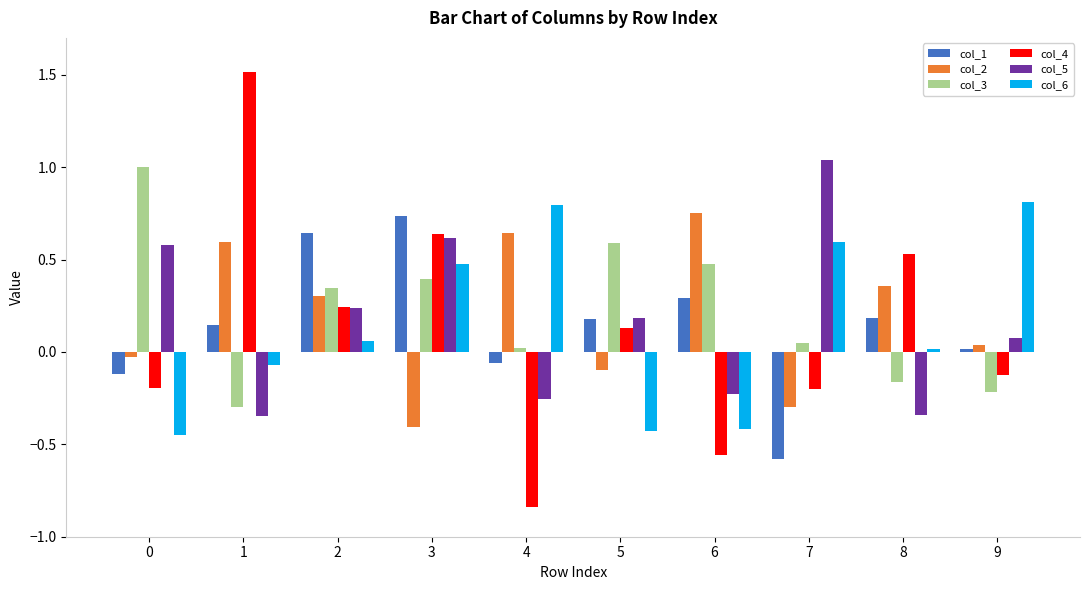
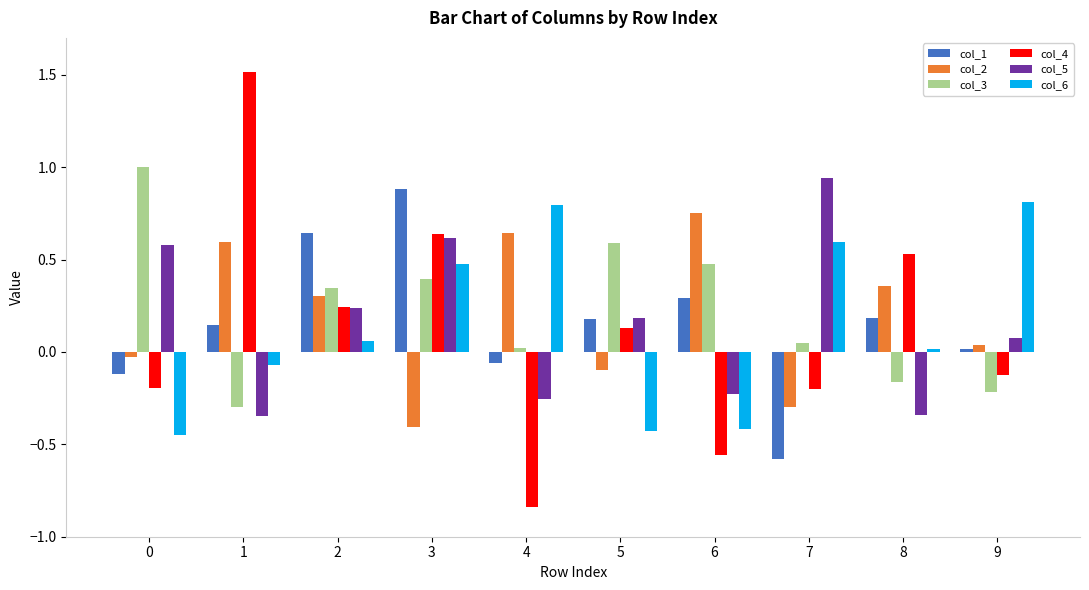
  {
    "col_1": {
      "0": -0.12,
      "1": 0.15,
      "2": 0.64,
-     "3": 0.73,
+     "3": 0.88,
      "4": -0.06,
      "5": 0.18,
      "6": 0.29,
      "7": -0.58,
      "8": 0.18,
      "9": 0.02
    },
    "col_2": {
      "0": -0.03,
      "1": 0.59,
      "2": 0.30,
      "3": -0.41,
      "4": 0.64,
      "5": -0.10,
      "6": 0.75,
      "7": -0.30,
      "8": 0.36,
      "9": 0.04
    },
    "col_3": {
      "0": 1.00,
      "1": -0.30,
      "2": 0.35,
      "3": 0.39,
      "4": 0.02,
      "5": 0.59,
      "6": 0.48,
      "7": 0.05,
      "8": -0.16,
      "9": -0.22
    },
    "col_4": {
      "0": -0.19,
      "1": 1.52,
      "2": 0.24,
      "3": 0.64,
      "4": -0.84,
      "5": 0.13,
      "6": -0.56,
      "7": -0.20,
      "8": 0.53,
      "9": -0.13
    },
    "col_5": {
      "0": 0.58,
      "1": -0.35,
      "2": 0.24,
      "3": 0.62,
      "4": -0.26,
      "5": 0.18,
      "6": -0.23,
-     "7": 1.04,
+     "7": 0.94,
      "8": -0.34,
      "9": 0.07
    },
    "col_6": {
      "0": -0.45,
      "1": -0.07,
      "2": 0.06,
      "3": 0.47,
      "4": 0.80,
      "5": -0.43,
      "6": -0.42,
      "7": 0.59,
      "8": 0.02,
      "9": 0.81
    }
  }
